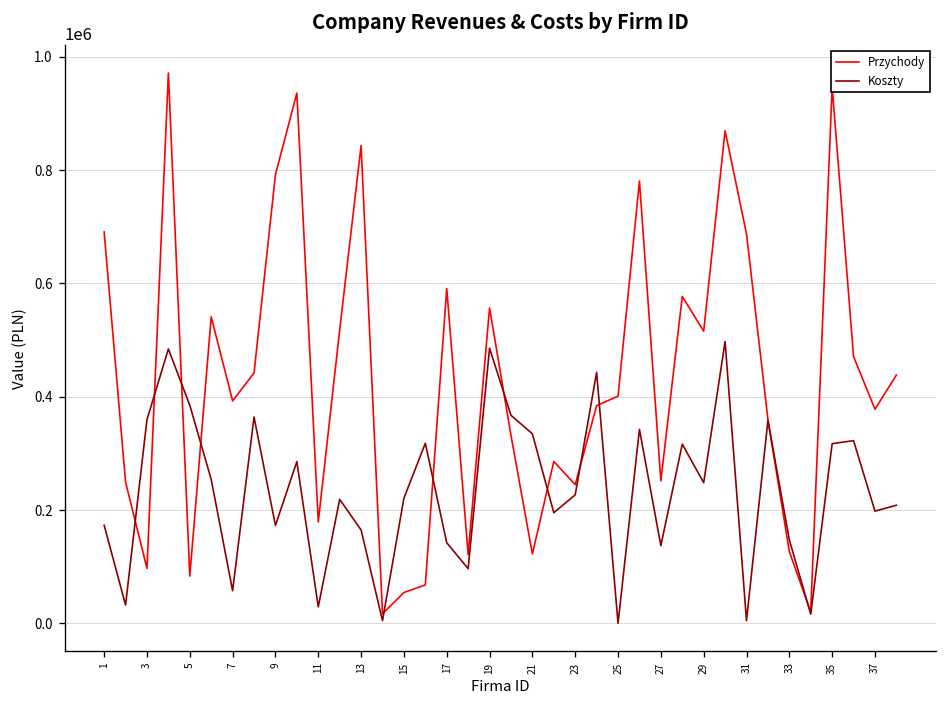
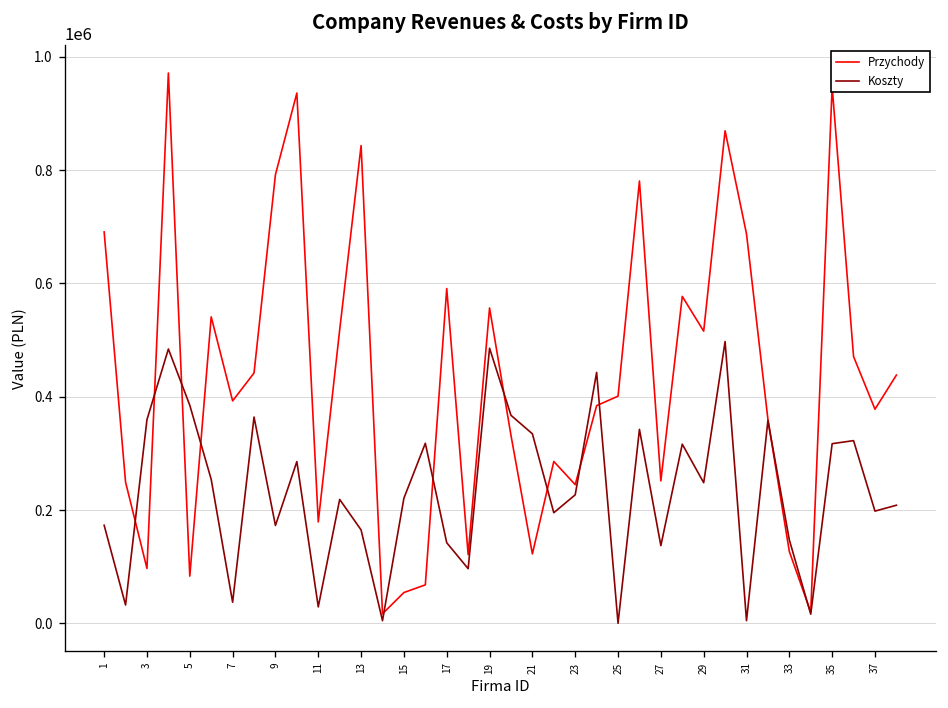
  {
    "Przychody": {
      "1": 690000,
      "3": 100000,
      "5": 80000,
      "7": 390000,
      "9": 790000,
      "11": 180000,
      "13": 840000,
      "15": 50000,
      "17": 590000,
      "19": 560000,
      "21": 120000,
      "23": 240000,
      "25": 400000,
      "27": 250000,
      "29": 520000,
      "31": 690000,
      "33": 130000,
      "37": 380000
    },
    "Koszty": {
      "1": 170000,
      "3": 360000,
      "5": 380000,
-     "7": 60000,
+     "7": 40000,
      "9": 170000,
      "11": 30000,
      "13": 160000,
      "15": 220000,
      "17": 140000,
      "19": 490000,
      "21": 330000,
      "23": 230000,
      "25": 0,
      "27": 140000,
      "29": 250000,
      "31": 0,
      "33": 150000,
      "35": 320000,
      "37": 200000
    }
  }
